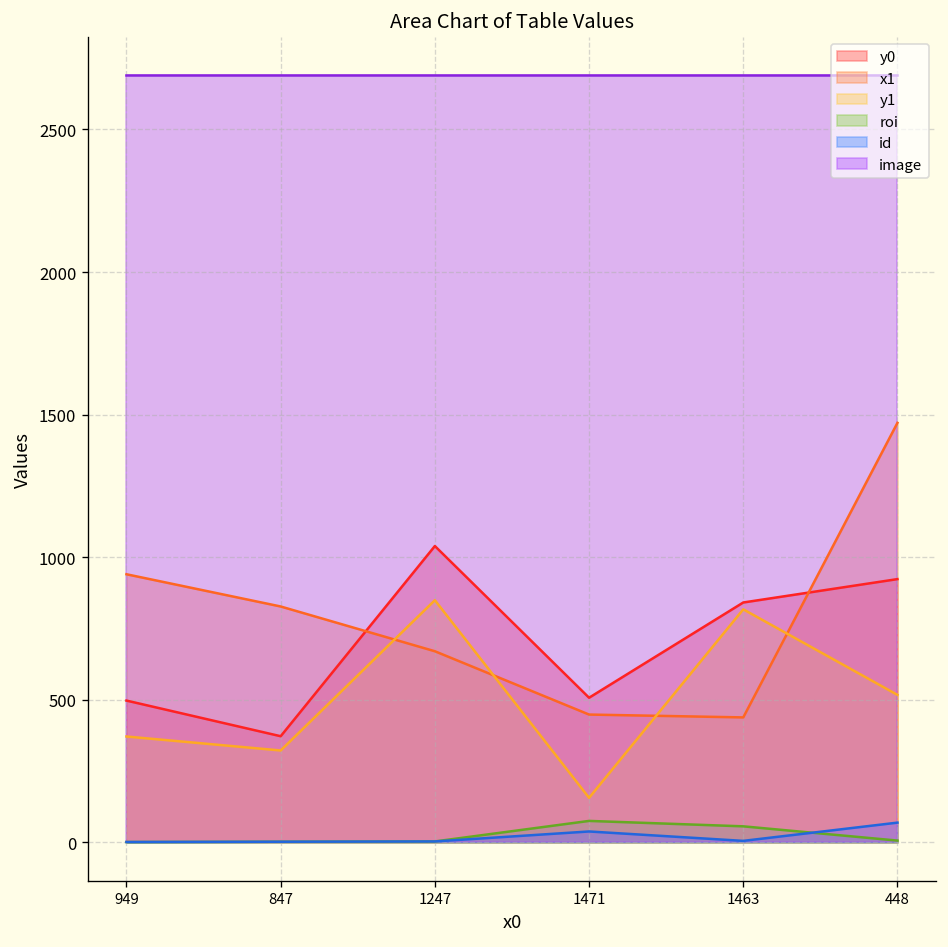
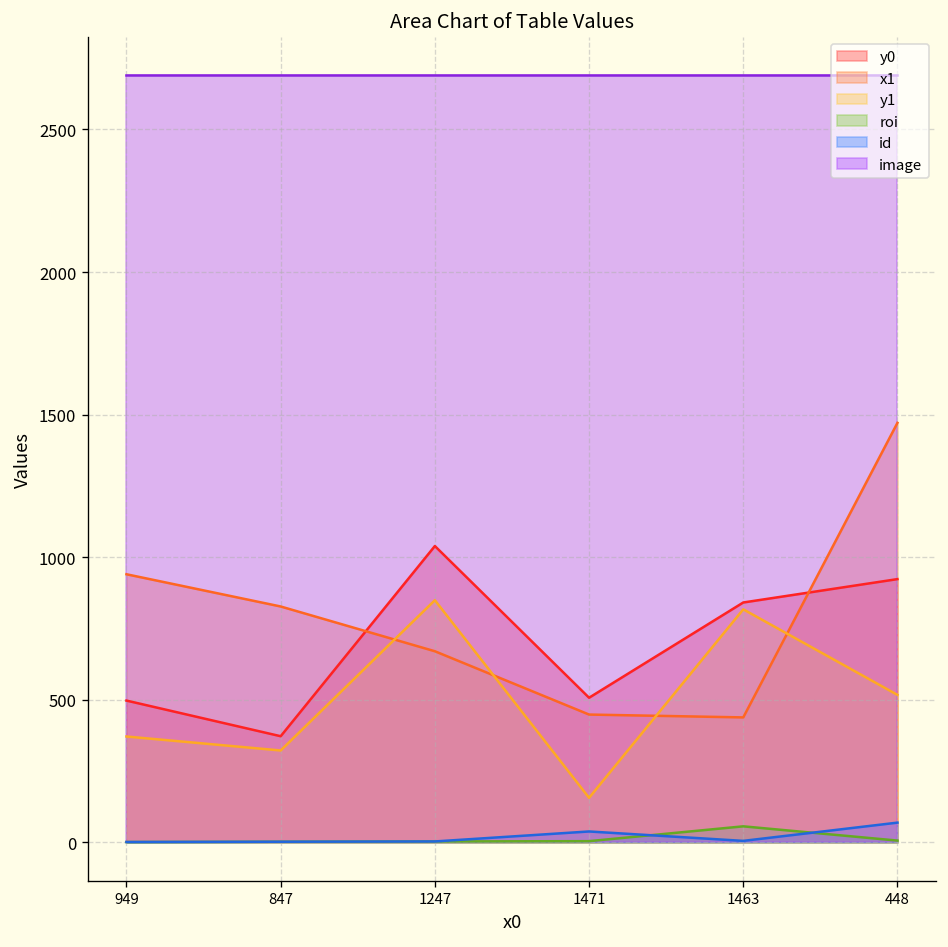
  {
    "roi": {
-     "1471": 80,
+     "1471": 0,
      "1463": 60,
      "448": 10
    },
    "id": {
      "1471": 40,
      "1463": 10,
      "448": 70
    },
    "image": {
      "949": 2690,
      "847": 2690,
      "1247": 2690,
      "1471": 2690,
      "1463": 2690
    }
  }
